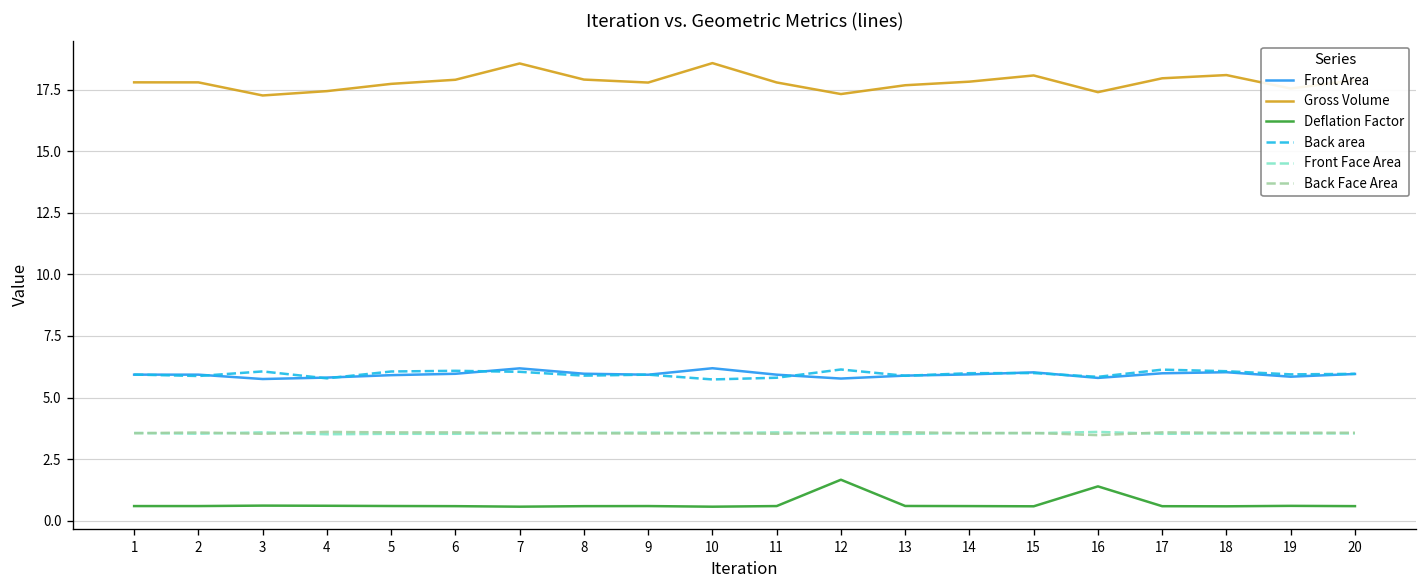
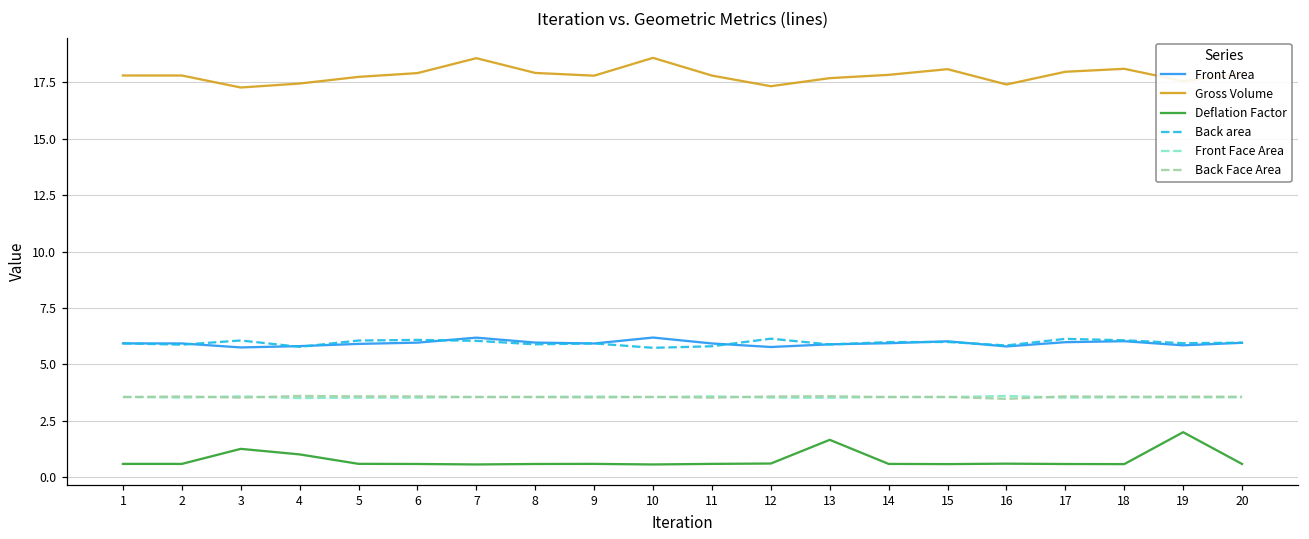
  {
    "Gross Volume": {
      "1": 17.8,
      "2": 17.8,
      "3": 17.3,
      "4": 17.4,
      "5": 17.7,
      "6": 17.9,
      "7": 18.6,
      "8": 17.9,
      "9": 17.8,
      "10": 18.6,
      "11": 17.8,
      "12": 17.3,
      "13": 17.7,
      "14": 17.8,
      "15": 18.1,
      "16": 17.4,
      "17": 18.0,
      "18": 18.1
    },
    "Deflation Factor": {
      "1": 0.6,
      "2": 0.6,
-     "3": 0.6,
-     "4": 0.6,
+     "3": 1.3,
+     "4": 1.0,
      "5": 0.6,
      "6": 0.6,
      "7": 0.6,
      "8": 0.6,
      "9": 0.6,
      "10": 0.6,
      "11": 0.6,
-     "12": 1.7,
-     "13": 0.6,
+     "12": 0.6,
+     "13": 1.7,
      "14": 0.6,
      "15": 0.6,
-     "16": 1.4,
+     "16": 0.6,
      "17": 0.6,
      "18": 0.6,
-     "19": 0.6,
+     "19": 2.0,
      "20": 0.6
    }
  }
